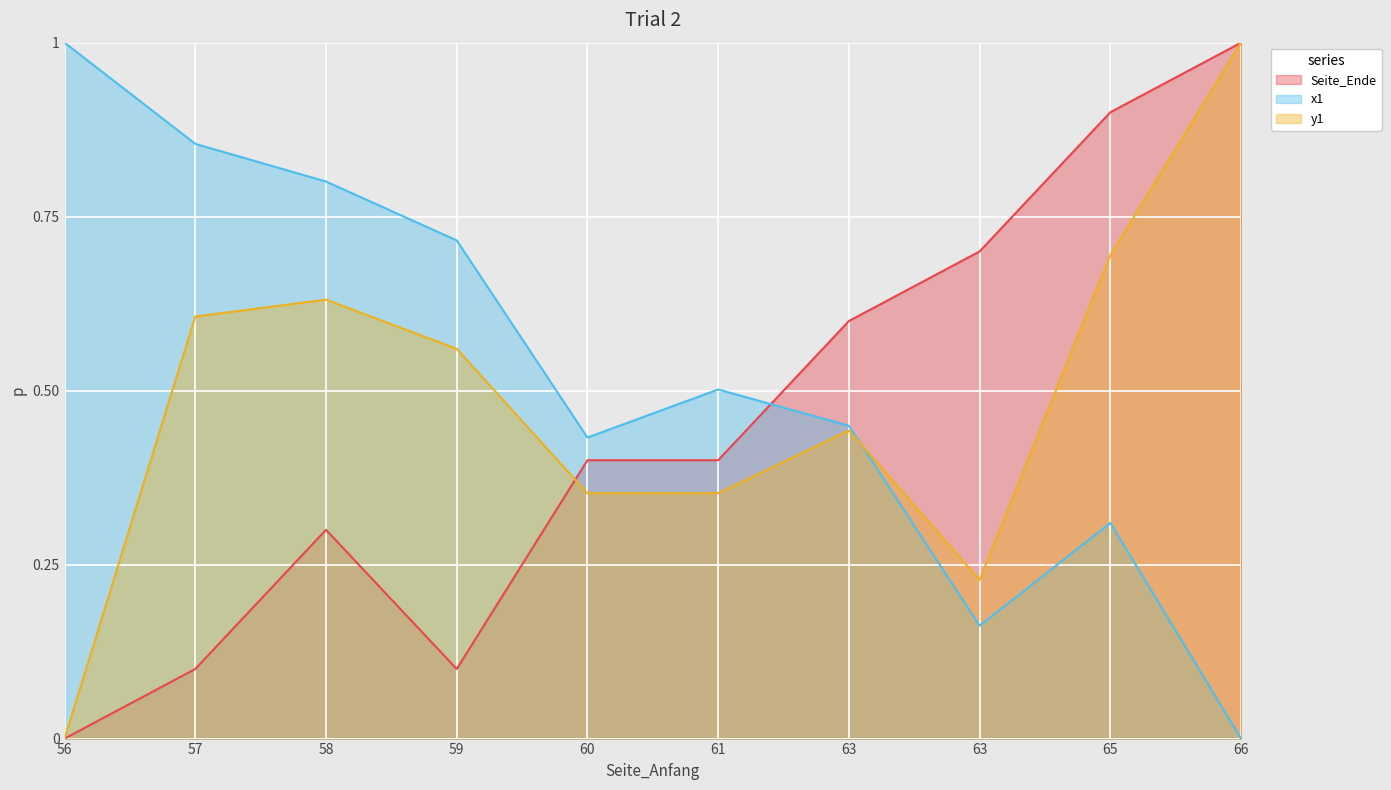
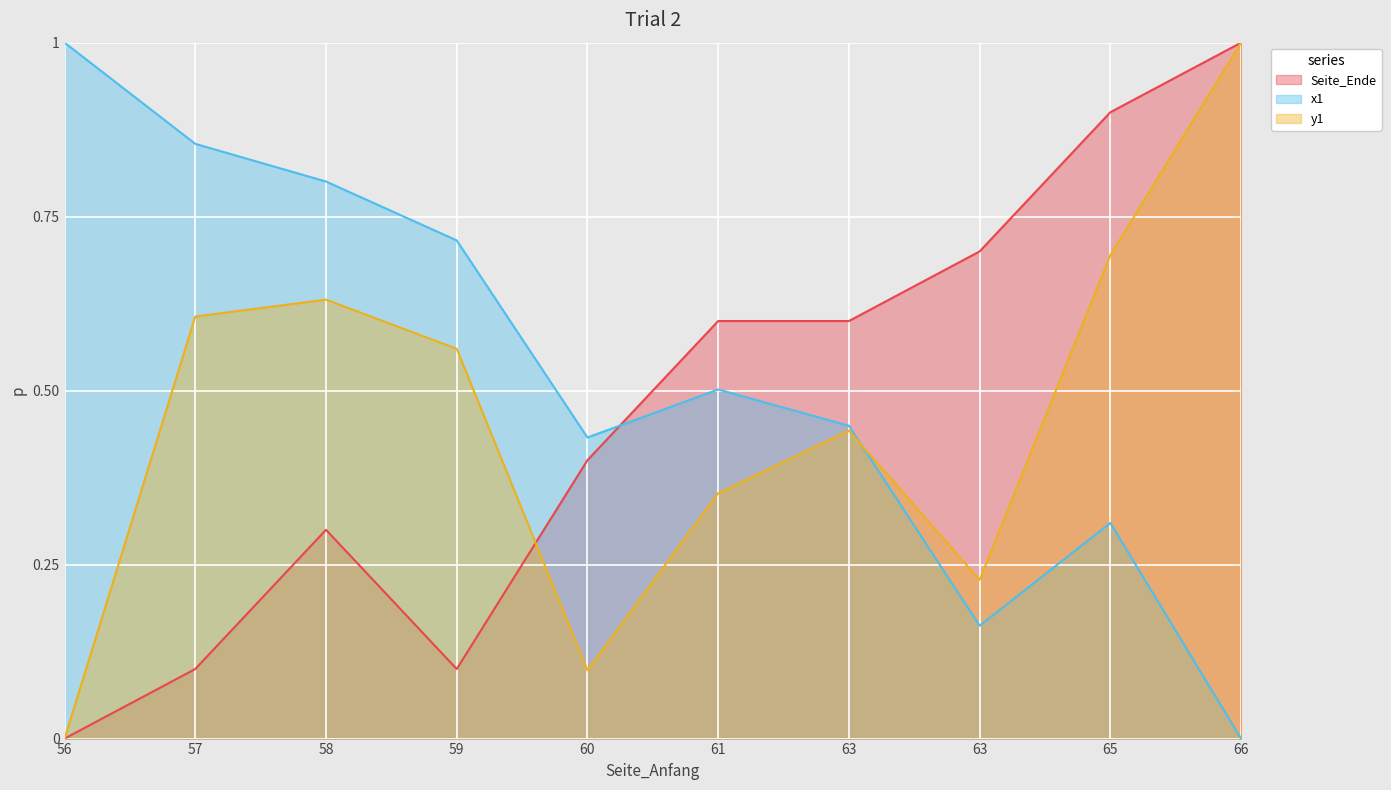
  {
    "Seite_Ende": {
      "57": 0.10,
      "58": 0.30,
      "59": 0.10,
      "60": 0.40,
-     "61": 0.40,
+     "61": 0.60,
      "65": 0.90
    },
    "x1": {
      "56": 1.00,
      "57": 0.85,
      "58": 0.80,
      "59": 0.72,
      "60": 0.43,
      "61": 0.50,
      "65": 0.31,
      "66": 0.00
    },
    "y1": {
      "57": 0.61,
      "58": 0.63,
      "59": 0.56,
-     "60": 0.35,
+     "60": 0.10,
      "61": 0.35,
      "65": 0.69
    }
  }
